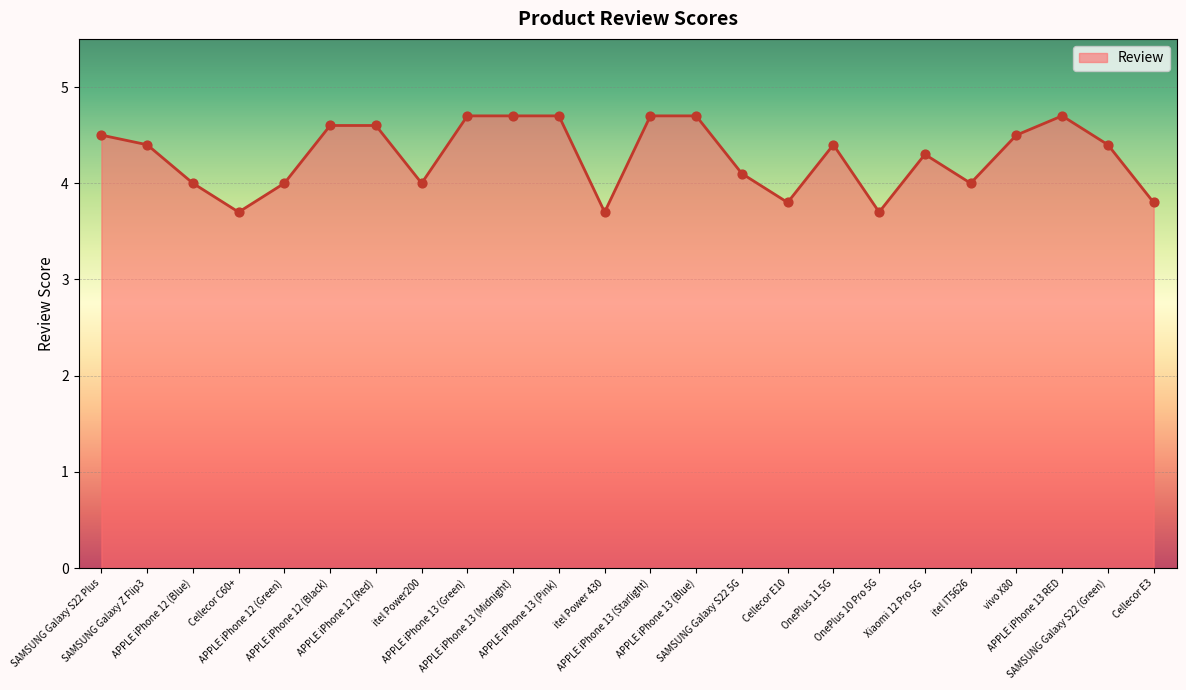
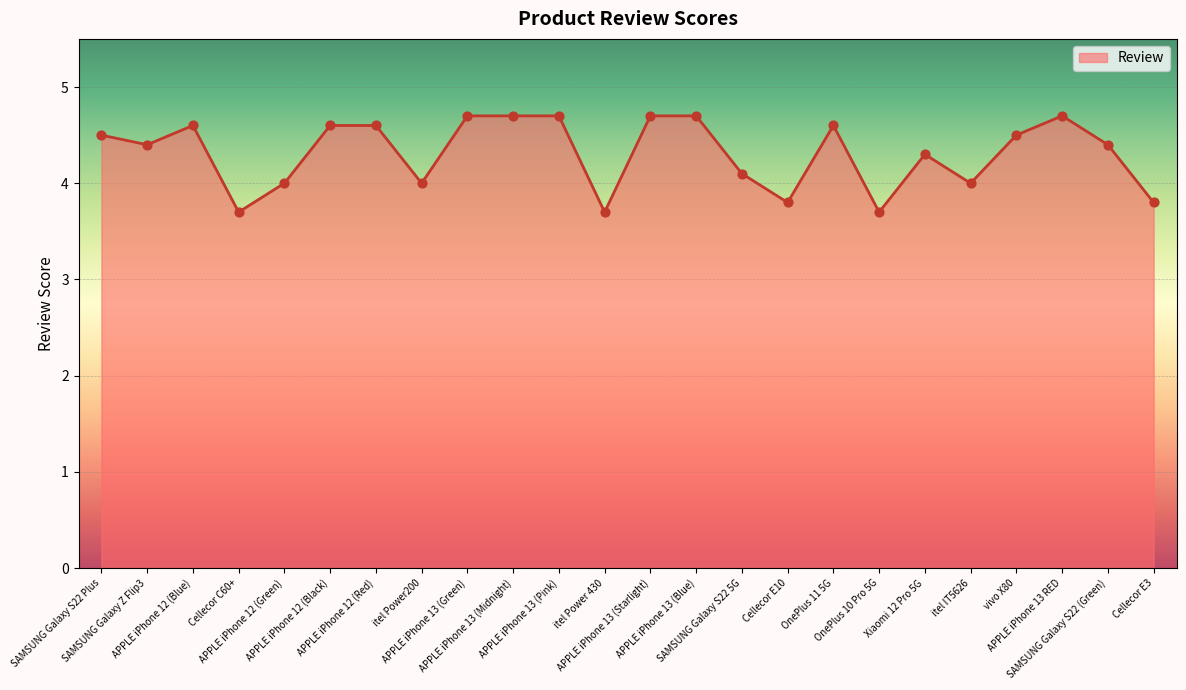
  {
    "SAMSUNG Galaxy S22 Plus": 4.5,
    "SAMSUNG Galaxy Z Flip3": 4.4,
-   "APPLE iPhone 12 (Blue)": 4.0,
+   "APPLE iPhone 12 (Blue)": 4.6,
    "Cellecor C60+": 3.7,
    "APPLE iPhone 12 (Green)": 4.0,
    "APPLE iPhone 12 (Black)": 4.6,
    "APPLE iPhone 12 (Red)": 4.6,
    "itel Power200": 4.0,
    "APPLE iPhone 13 (Green)": 4.7,
    "APPLE iPhone 13 (Midnight)": 4.7,
    "APPLE iPhone 13 (Pink)": 4.7,
    "itel Power 430": 3.7,
    "APPLE iPhone 13 (Starlight)": 4.7,
    "APPLE iPhone 13 (Blue)": 4.7,
    "SAMSUNG Galaxy S22 5G": 4.1,
    "Cellecor E10": 3.8,
-   "OnePlus 11 5G": 4.4,
+   "OnePlus 11 5G": 4.6,
    "OnePlus 10 Pro 5G": 3.7,
    "Xiaomi 12 Pro 5G": 4.3,
    "itel IT5626": 4.0,
    "vivo X80": 4.5,
    "APPLE iPhone 13 RED": 4.7,
    "SAMSUNG Galaxy S22 (Green)": 4.4,
    "Cellecor E3": 3.8
  }
